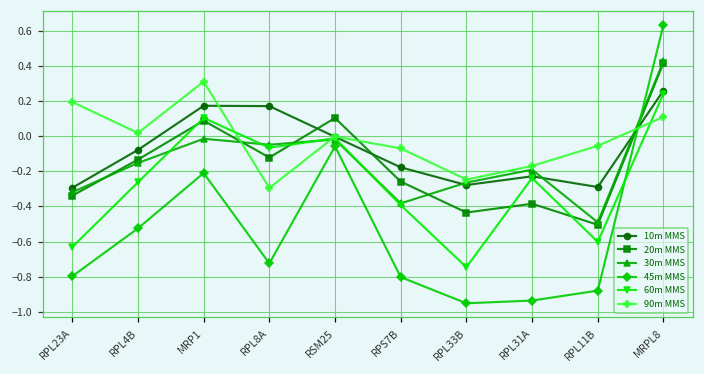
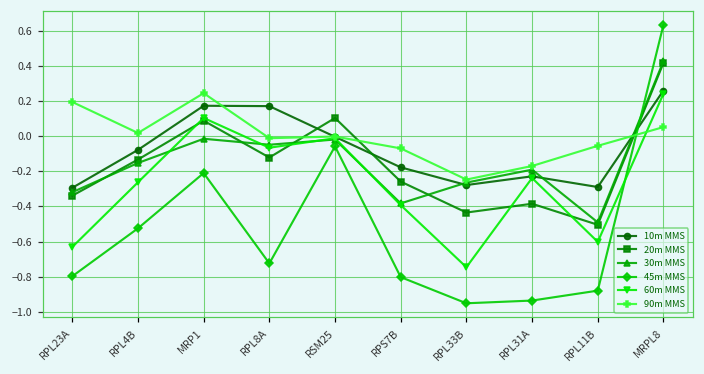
  {
    "90m MMS": {
      "RPL23A": 0.19,
      "RPL4B": 0.02,
-     "MRP1": 0.31,
-     "RPL8A": -0.30,
+     "MRP1": 0.24,
+     "RPL8A": -0.01,
      "RPS7B": -0.07,
      "RPL33B": -0.25,
      "RPL31A": -0.17,
      "RPL11B": -0.06,
-     "MRPL8": 0.11
+     "MRPL8": 0.05
    }
  }
